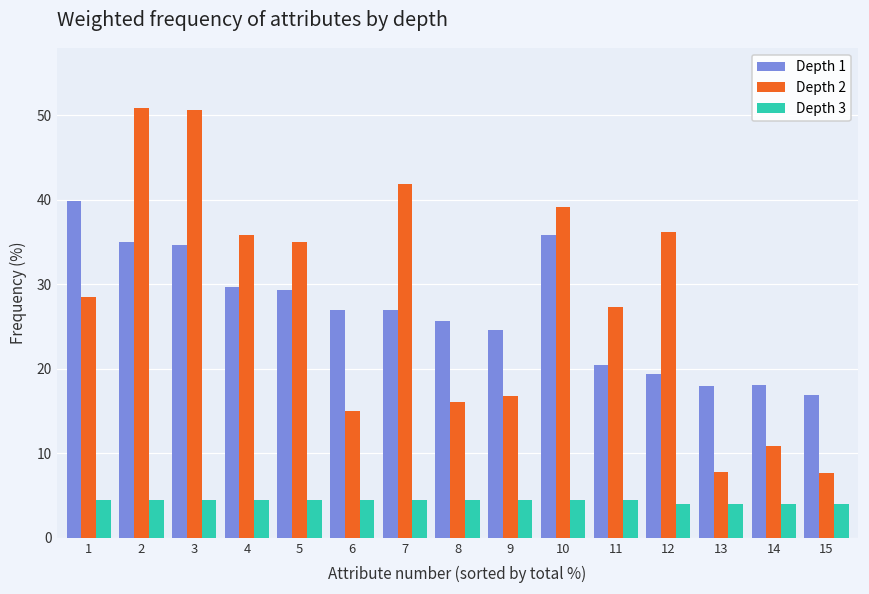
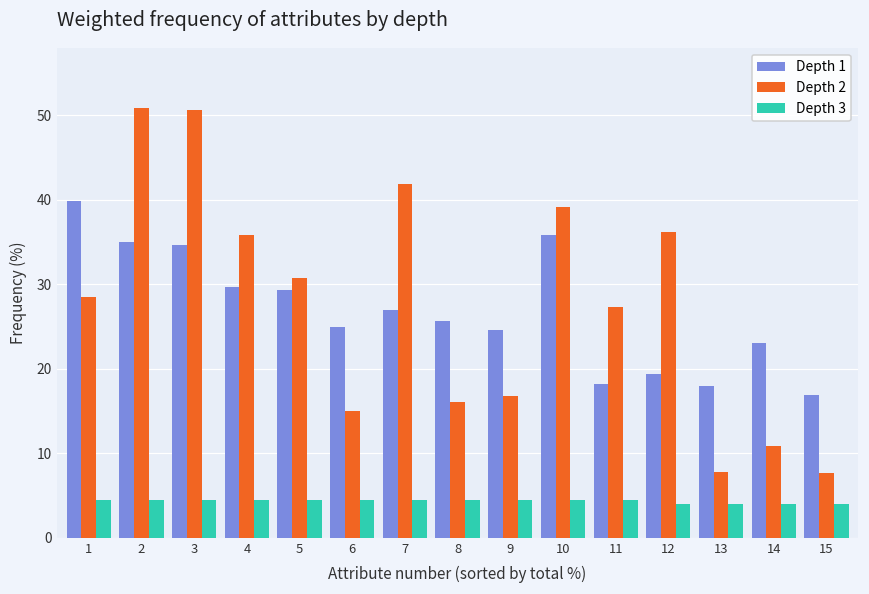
  {
    "Depth 1": {
      "1": 40,
      "2": 35,
      "3": 35,
      "4": 30,
      "5": 29,
-     "6": 27,
+     "6": 25,
      "7": 27,
      "8": 26,
      "9": 25,
      "10": 36,
-     "11": 20,
+     "11": 18,
      "12": 19,
      "13": 18,
-     "14": 18,
+     "14": 23,
      "15": 17
    },
    "Depth 2": {
      "1": 29,
      "2": 51,
      "3": 51,
      "4": 36,
-     "5": 35,
+     "5": 31,
      "6": 15,
      "7": 42,
      "8": 16,
      "9": 17,
      "10": 39,
      "11": 27,
      "12": 36,
      "13": 8,
      "14": 11,
      "15": 8
    },
    "Depth 3": {
      "1": 5,
      "2": 5,
      "3": 5,
      "4": 5,
      "5": 5,
      "6": 5,
      "7": 5,
      "8": 5,
      "9": 5,
      "10": 5,
      "11": 5,
      "12": 4,
      "13": 4,
      "14": 4,
      "15": 4
    }
  }
